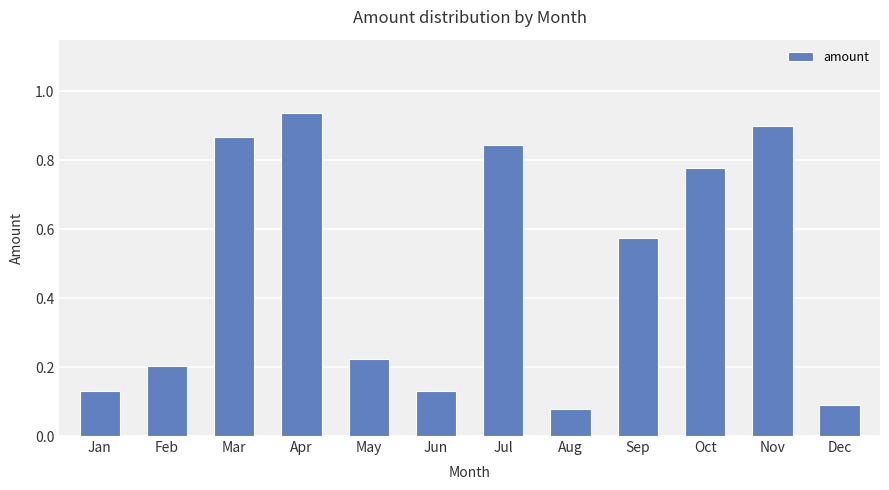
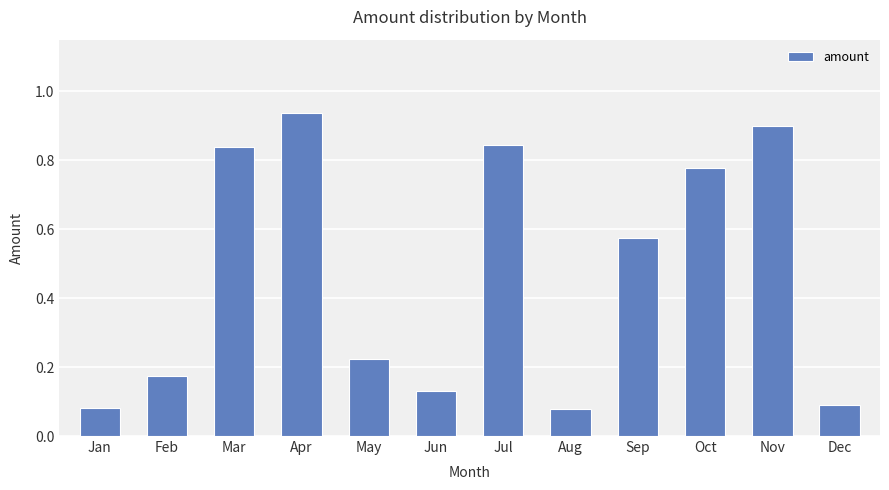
  {
-   "Jan": 0.13,
-   "Feb": 0.20,
-   "Mar": 0.87,
+   "Jan": 0.08,
+   "Feb": 0.17,
+   "Mar": 0.84,
    "Apr": 0.94,
    "May": 0.22,
    "Jun": 0.13,
    "Jul": 0.84,
    "Aug": 0.08,
    "Sep": 0.57,
    "Oct": 0.78,
    "Nov": 0.90,
    "Dec": 0.09
  }
